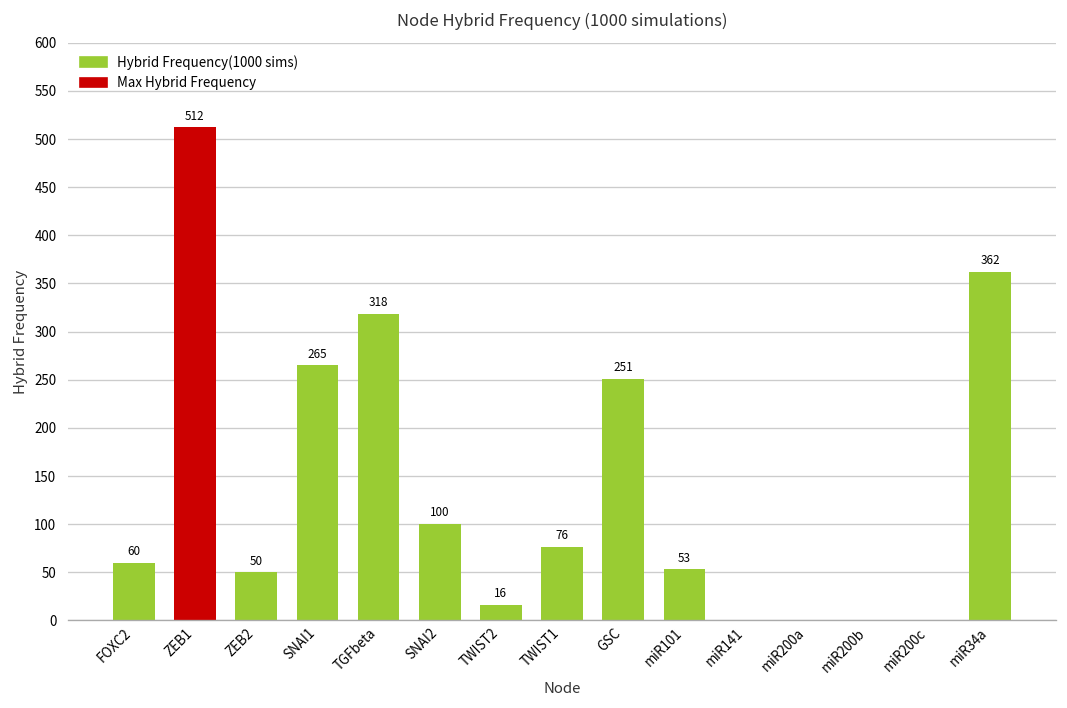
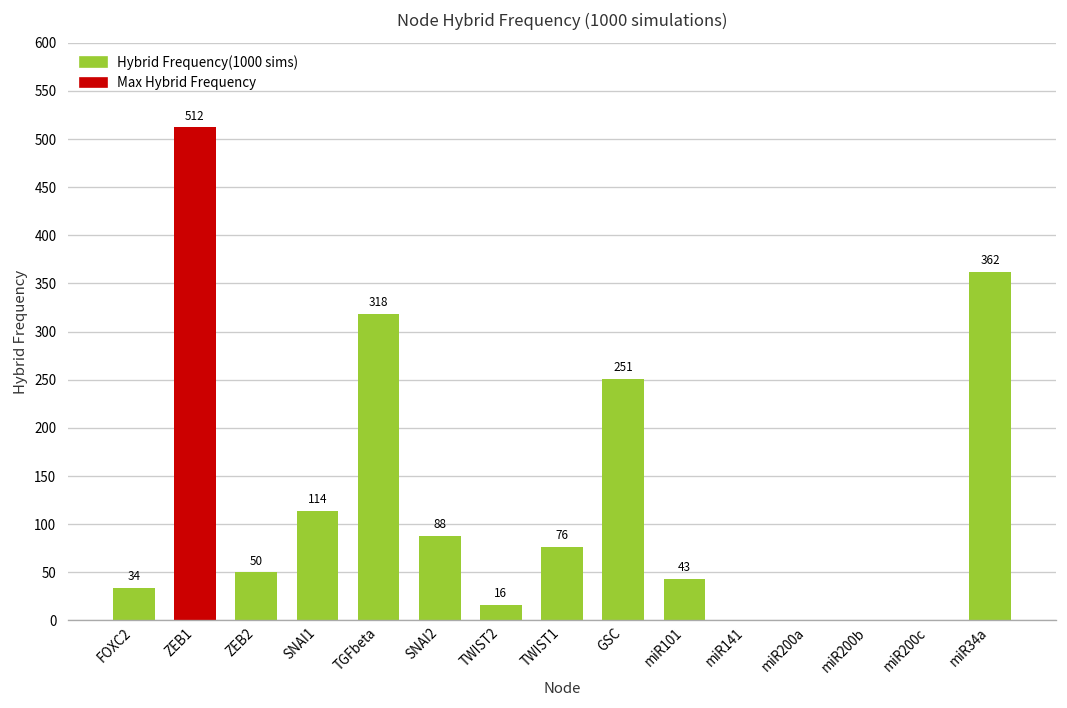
  {
-   "FOXC2": 60,
+   "FOXC2": 34,
    "ZEB1": 512,
    "ZEB2": 50,
-   "SNAI1": 265,
+   "SNAI1": 114,
    "TGFbeta": 318,
-   "SNAI2": 100,
+   "SNAI2": 88,
    "TWIST2": 16,
    "TWIST1": 76,
    "GSC": 251,
-   "miR101": 53,
+   "miR101": 43,
    "miR34a": 362
  }
